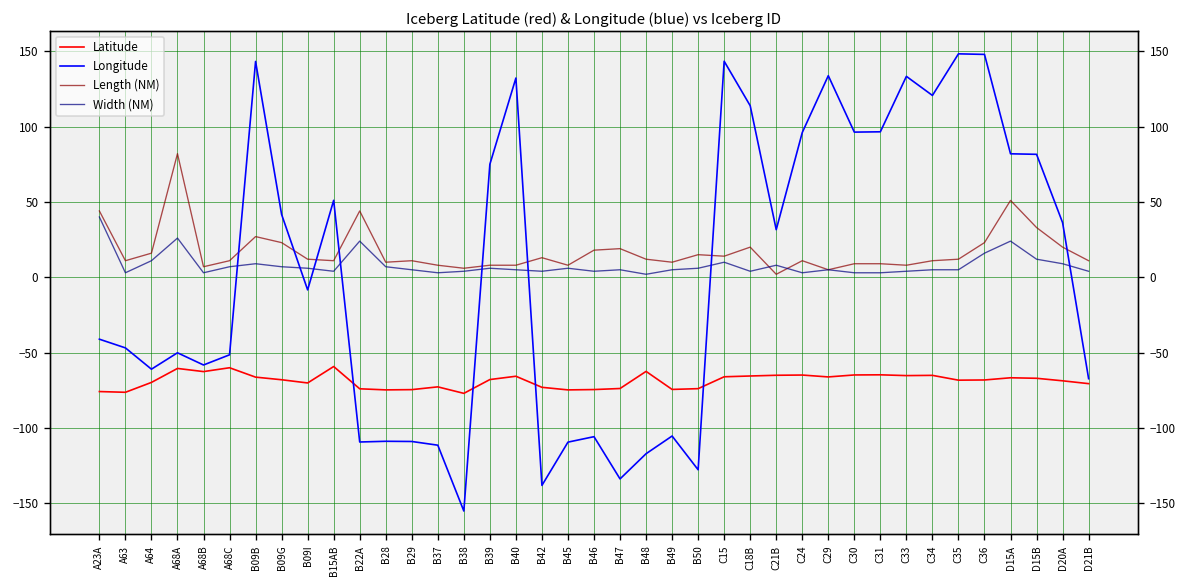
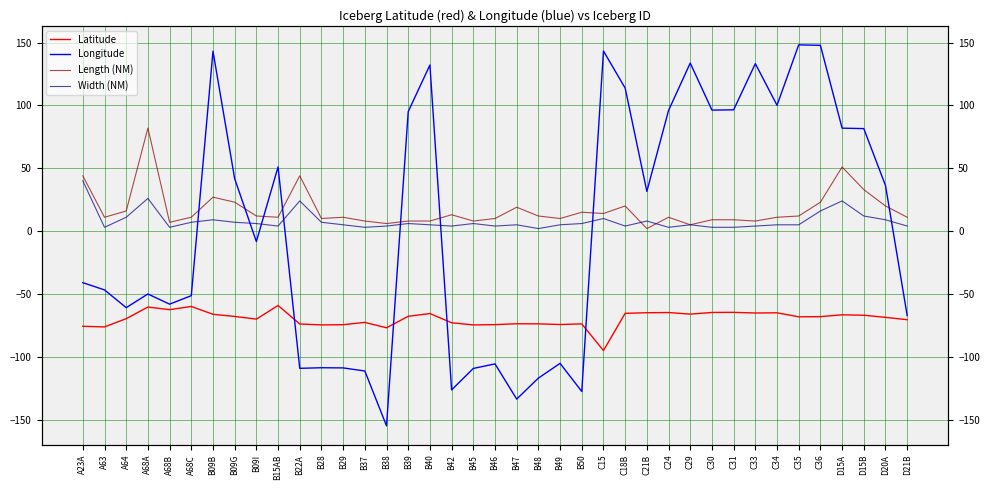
  {
    "Latitude": {
      "A23A": -76,
      "A63": -76,
      "A64": -70,
      "A68A": -60,
      "A68B": -63,
      "A68C": -60,
      "B09B": -66,
      "B09G": -68,
      "B09I": -70,
      "B15AB": -59,
      "B22A": -74,
      "B28": -75,
      "B29": -75,
      "B37": -73,
      "B38": -77,
      "B39": -68,
      "B40": -66,
      "B42": -73,
      "B45": -75,
      "B46": -74,
      "B47": -74,
-     "B48": -62,
+     "B48": -74,
      "B49": -74,
      "B50": -74,
-     "C15": -66,
+     "C15": -95,
      "C18B": -65,
      "C21B": -65,
      "C24": -65,
      "C29": -66,
      "C30": -65,
      "C31": -65,
      "C33": -65,
      "C34": -65,
      "C35": -68,
      "C36": -68,
      "D15A": -67,
      "D15B": -67,
      "D20A": -69,
      "D21B": -71
    },
    "Longitude": {
      "A23A": -41,
      "A63": -47,
      "A64": -61,
      "A68A": -50,
      "A68B": -58,
      "A68C": -51,
      "B09B": 143,
      "B09G": 42,
      "B09I": -8,
      "B15AB": 51,
      "B22A": -109,
      "B28": -109,
      "B29": -109,
      "B37": -111,
      "B38": -155,
-     "B39": 75,
+     "B39": 95,
      "B40": 132,
-     "B42": -138,
+     "B42": -126,
      "B45": -109,
      "B46": -106,
      "B47": -134,
      "B48": -117,
      "B49": -105,
      "B50": -128,
      "C15": 143,
      "C18B": 114,
      "C21B": 32,
      "C24": 96,
      "C29": 134,
      "C30": 96,
      "C31": 97,
      "C33": 133,
-     "C34": 121,
+     "C34": 100,
      "C35": 148,
      "C36": 148,
      "D15A": 82,
      "D15B": 82,
      "D20A": 36,
      "D21B": -67
    },
    "Length (NM)": {
      "A23A": 44,
      "A63": 11,
      "A64": 16,
      "A68A": 82,
      "A68B": 7,
      "A68C": 11,
      "B09B": 27,
      "B09G": 23,
      "B09I": 12,
      "B15AB": 11,
      "B22A": 44,
      "B28": 10,
      "B29": 11,
      "B37": 8,
      "B38": 6,
      "B40": 8,
      "B42": 13,
-     "B46": 18,
+     "B46": 10,
      "B47": 19,
      "B48": 12,
      "B49": 10,
      "B50": 15,
      "C15": 14,
      "C18B": 20,
      "C21B": 2,
      "C24": 11,
      "C30": 9,
      "C31": 9,
      "C33": 8,
      "C34": 11,
      "C35": 12,
      "C36": 23,
      "D15A": 51,
      "D15B": 33,
      "D20A": 20,
      "D21B": 11
    },
    "Width (NM)": {
      "A23A": 40,
      "A63": 3,
      "A64": 11,
      "A68A": 26,
      "A68B": 3,
      "A68C": 7,
      "B09B": 9,
      "B09G": 7,
      "B09I": 6,
      "B15AB": 4,
      "B22A": 24,
      "B28": 7,
      "B29": 5,
      "B37": 3,
      "B38": 4,
      "B40": 5,
      "B42": 4,
      "B46": 4,
      "B47": 5,
      "B48": 2,
      "B49": 5,
      "B50": 6,
      "C15": 10,
      "C18B": 4,
      "C21B": 8,
      "C24": 3,
      "C30": 3,
      "C31": 3,
      "C33": 4,
      "C34": 5,
      "C35": 5,
      "C36": 16,
      "D15A": 24,
      "D15B": 12,
      "D20A": 9,
      "D21B": 4
    }
  }
